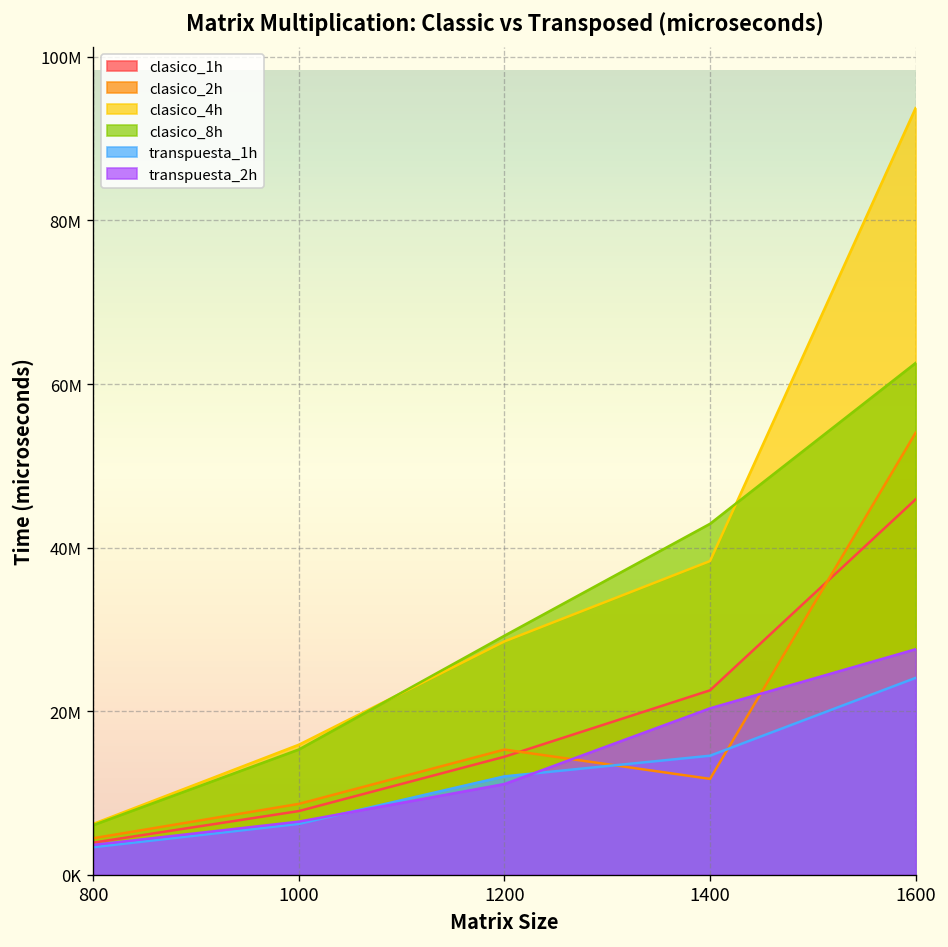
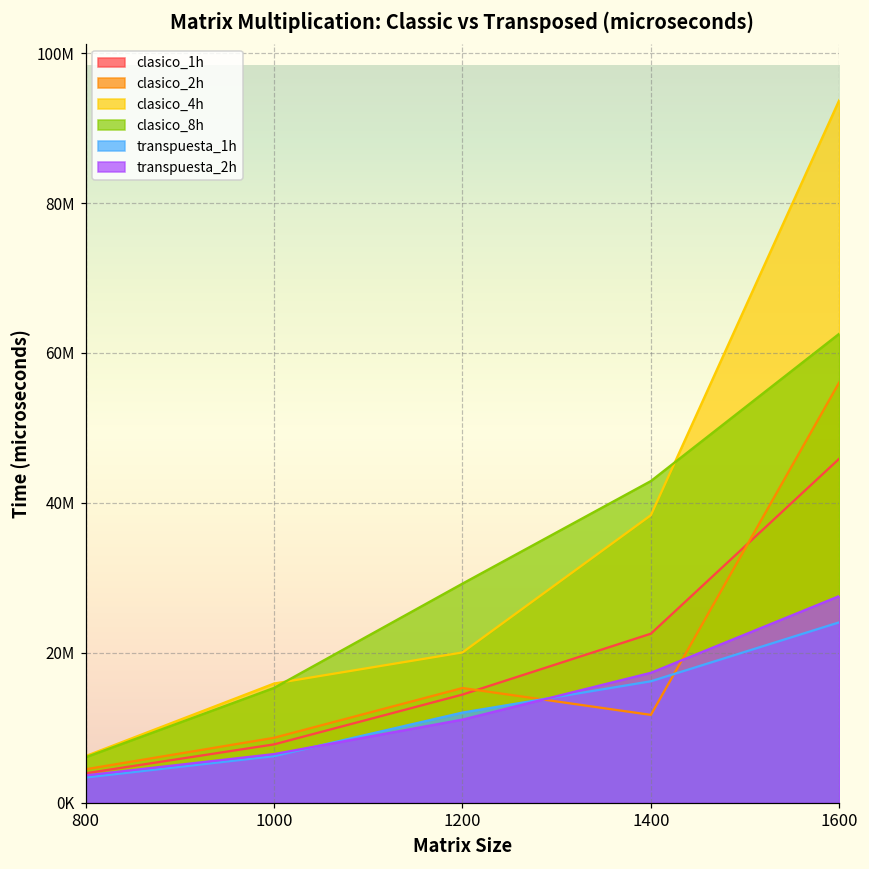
  {
    "clasico_1h": {
      "1000": 8000000,
      "1200": 14000000,
      "1400": 23000000,
      "1600": 46000000
    },
    "clasico_2h": {
      "800": 4000000,
      "1000": 9000000,
      "1200": 15000000,
      "1400": 12000000,
-     "1600": 54000000
+     "1600": 56000000
    },
    "clasico_4h": {
      "1000": 16000000,
-     "1200": 29000000,
+     "1200": 20000000,
      "1400": 38000000,
      "1600": 94000000
    },
    "clasico_8h": {
      "1000": 15000000,
      "1200": 29000000,
      "1400": 43000000,
      "1600": 63000000
    },
    "transpuesta_1h": {
      "1200": 12000000,
-     "1400": 15000000,
+     "1400": 16000000,
      "1600": 24000000
    },
    "transpuesta_2h": {
      "1200": 11000000,
-     "1400": 20000000,
+     "1400": 17000000,
      "1600": 28000000
    }
  }
